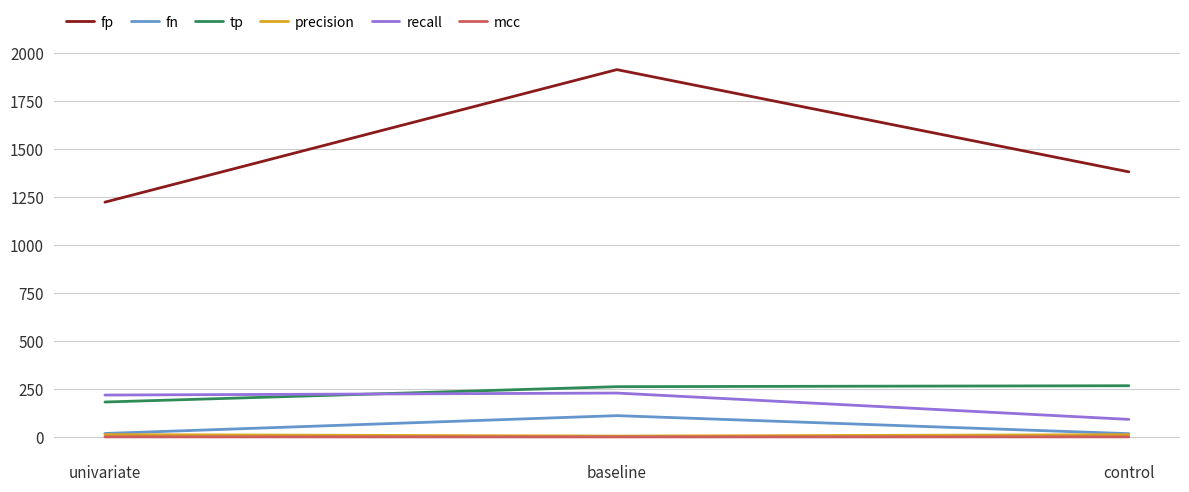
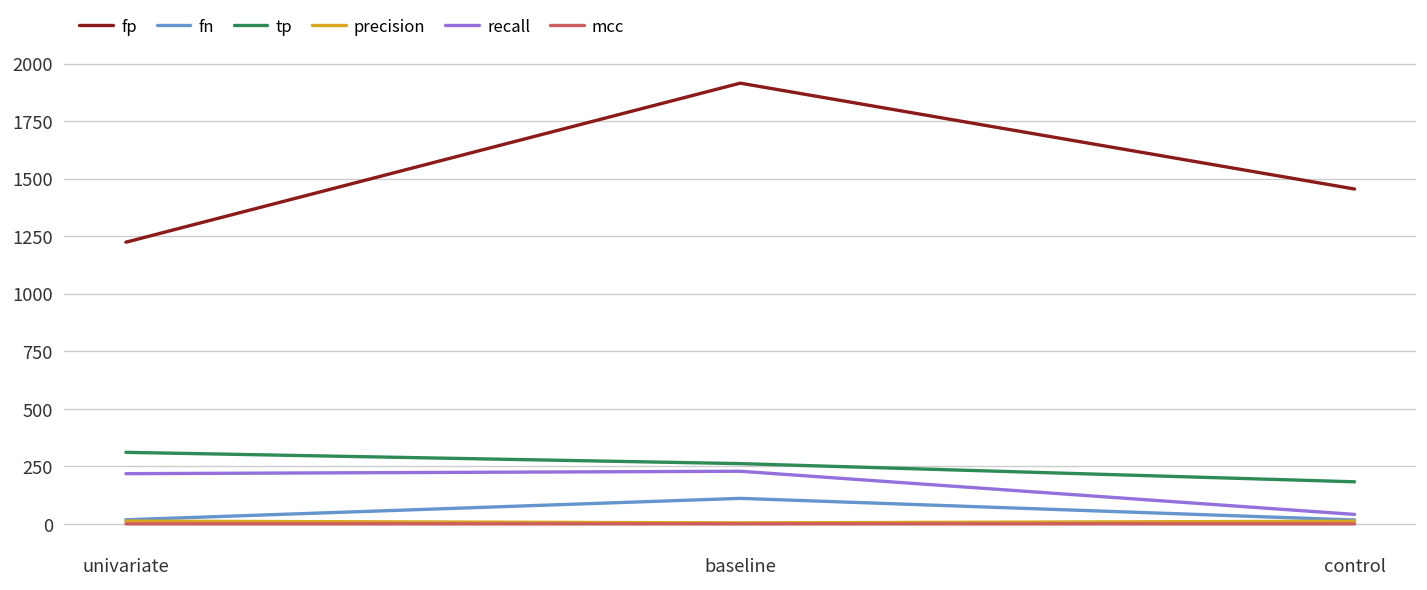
  {
    "fp": {
      "univariate": 1220,
      "baseline": 1920,
-     "control": 1380
+     "control": 1460
    },
    "fn": {
      "baseline": 110
    },
    "tp": {
-     "univariate": 180,
+     "univariate": 310,
      "baseline": 260,
-     "control": 270
+     "control": 180
    },
    "recall": {
      "univariate": 220,
      "baseline": 230,
-     "control": 90
+     "control": 40
    }
  }
